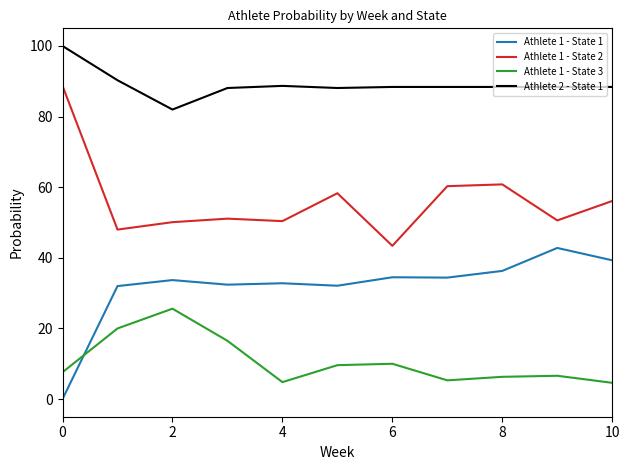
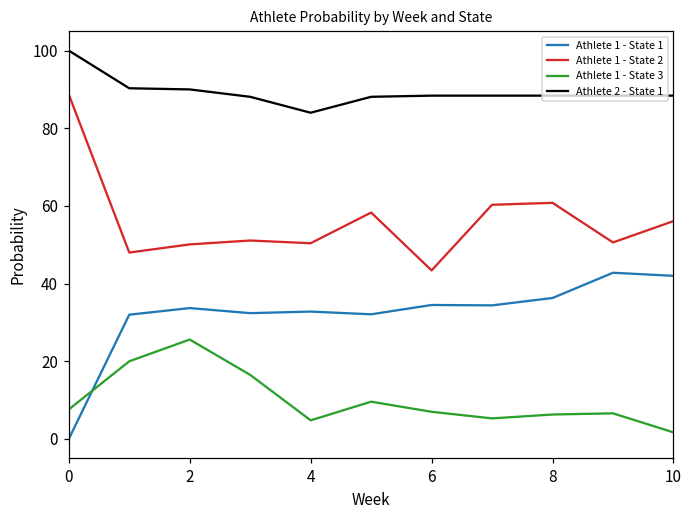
  {
    "Athlete 1 - State 1": {
      "0": 0,
      "2": 34,
      "4": 33,
      "6": 35,
      "8": 36,
-     "10": 39
+     "10": 42
    },
    "Athlete 1 - State 2": {
      "0": 89,
      "2": 50,
      "4": 50,
      "6": 43,
      "8": 61,
      "10": 56
    },
    "Athlete 1 - State 3": {
      "0": 8,
      "2": 26,
      "4": 5,
-     "6": 10,
+     "6": 7,
      "8": 6,
-     "10": 5
+     "10": 2
    },
    "Athlete 2 - State 1": {
      "0": 100,
-     "2": 82,
-     "4": 89,
+     "2": 90,
+     "4": 84,
      "6": 88,
      "10": 88
    }
  }
